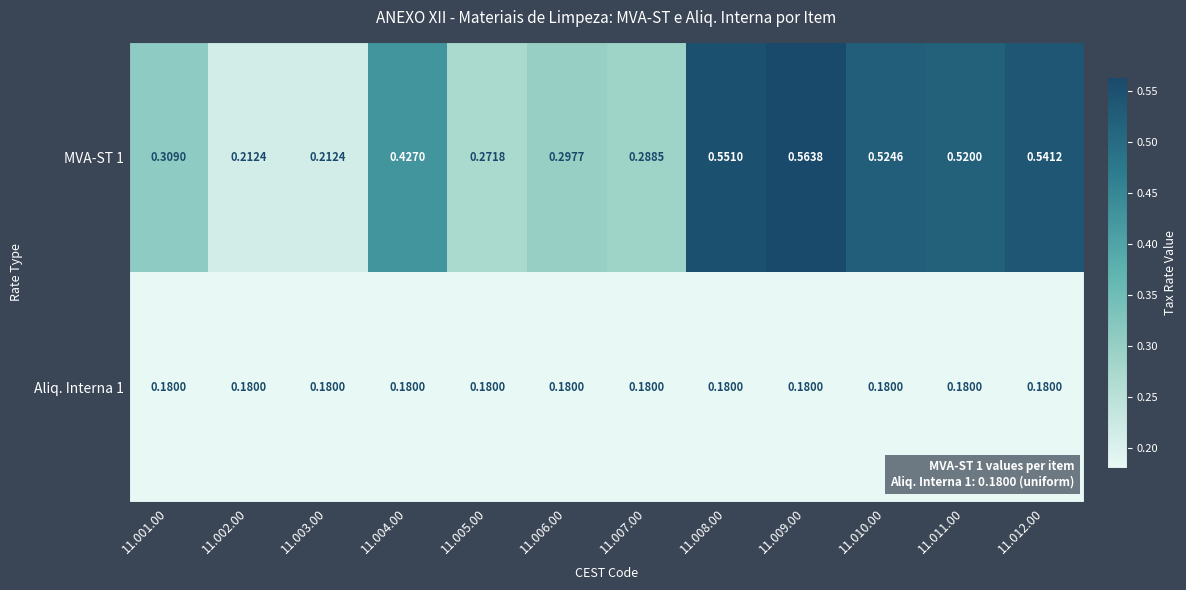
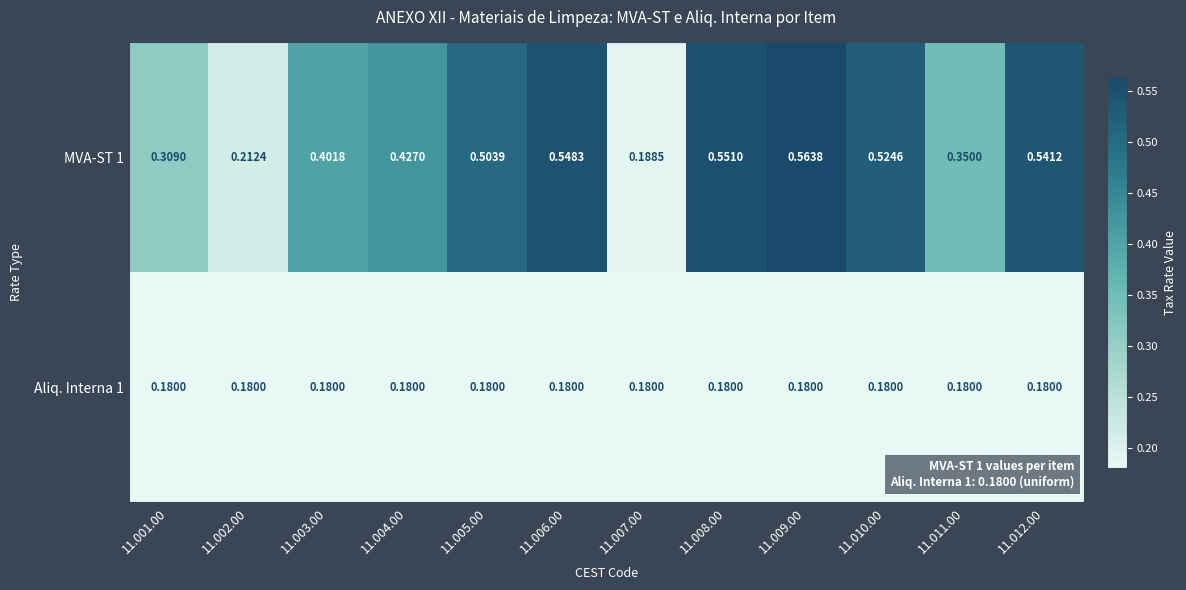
  {
    "MVA-ST 1": {
      "11.001.00": 0.3090,
      "11.002.00": 0.2124,
-     "11.003.00": 0.2124,
+     "11.003.00": 0.4018,
      "11.004.00": 0.4270,
-     "11.005.00": 0.2718,
-     "11.006.00": 0.2977,
-     "11.007.00": 0.2885,
+     "11.005.00": 0.5039,
+     "11.006.00": 0.5483,
+     "11.007.00": 0.1885,
      "11.008.00": 0.5510,
      "11.009.00": 0.5638,
      "11.010.00": 0.5246,
-     "11.011.00": 0.5200,
+     "11.011.00": 0.3500,
      "11.012.00": 0.5412
    },
    "Aliq. Interna 1": {
      "11.001.00": 0.1800,
      "11.002.00": 0.1800,
      "11.003.00": 0.1800,
      "11.004.00": 0.1800,
      "11.005.00": 0.1800,
      "11.006.00": 0.1800,
      "11.007.00": 0.1800,
      "11.008.00": 0.1800,
      "11.009.00": 0.1800,
      "11.010.00": 0.1800,
      "11.011.00": 0.1800,
      "11.012.00": 0.1800
    }
  }
